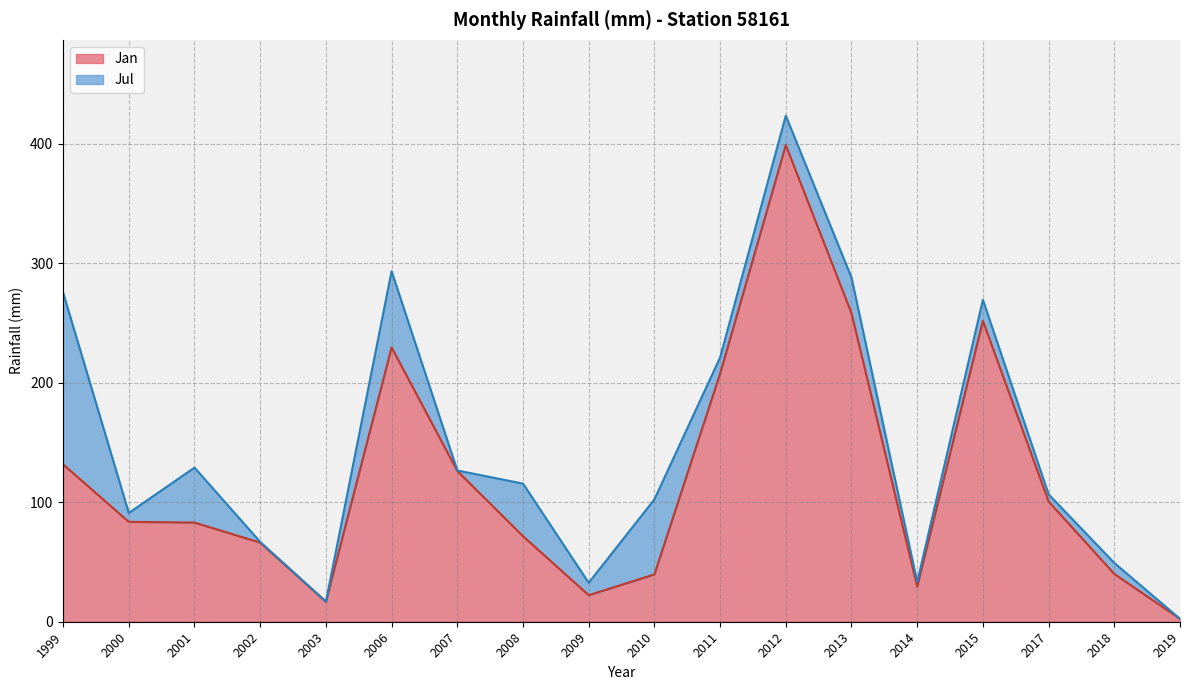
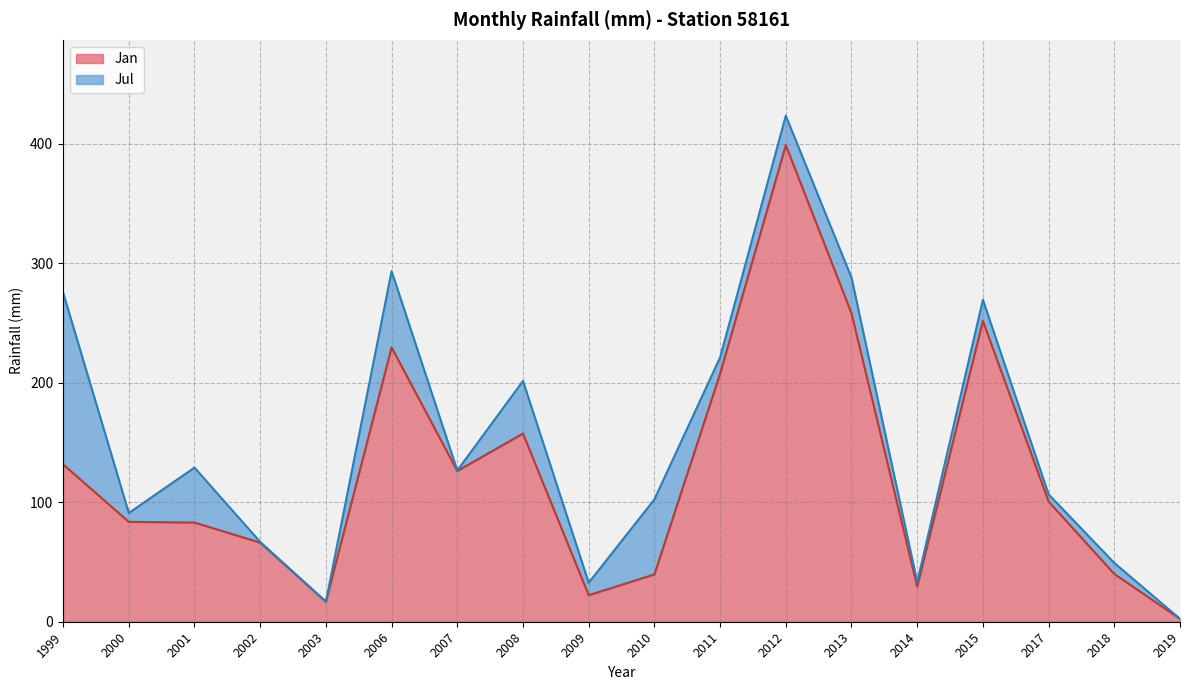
  {
    "Jan": {
      "1999": 132,
      "2000": 84,
      "2001": 83,
      "2006": 230,
-     "2008": 72,
+     "2008": 158,
      "2009": 22,
      "2010": 40,
      "2011": 208,
      "2012": 399,
      "2013": 258,
      "2014": 29,
      "2015": 252,
      "2017": 101,
      "2018": 40
    },
    "Jul": {
      "1999": 144,
      "2000": 7,
      "2001": 46,
      "2006": 64,
      "2008": 44,
      "2009": 10,
      "2010": 63,
      "2011": 14,
      "2012": 25,
      "2013": 30,
      "2014": 4,
      "2015": 18,
      "2017": 6,
      "2018": 9
    }
  }
